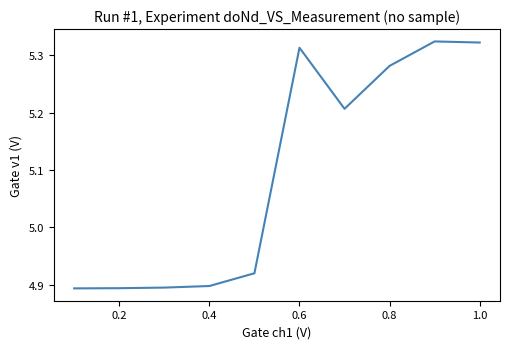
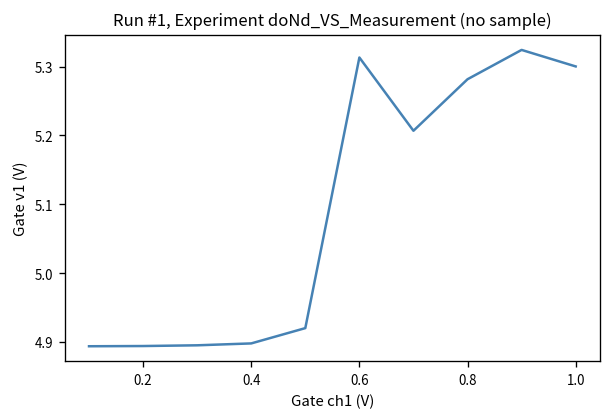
  {
    "0.2": 4.89,
    "0.4": 4.90,
    "0.6": 5.31,
    "0.8": 5.28,
-   "1.0": 5.32
+   "1.0": 5.30
  }
